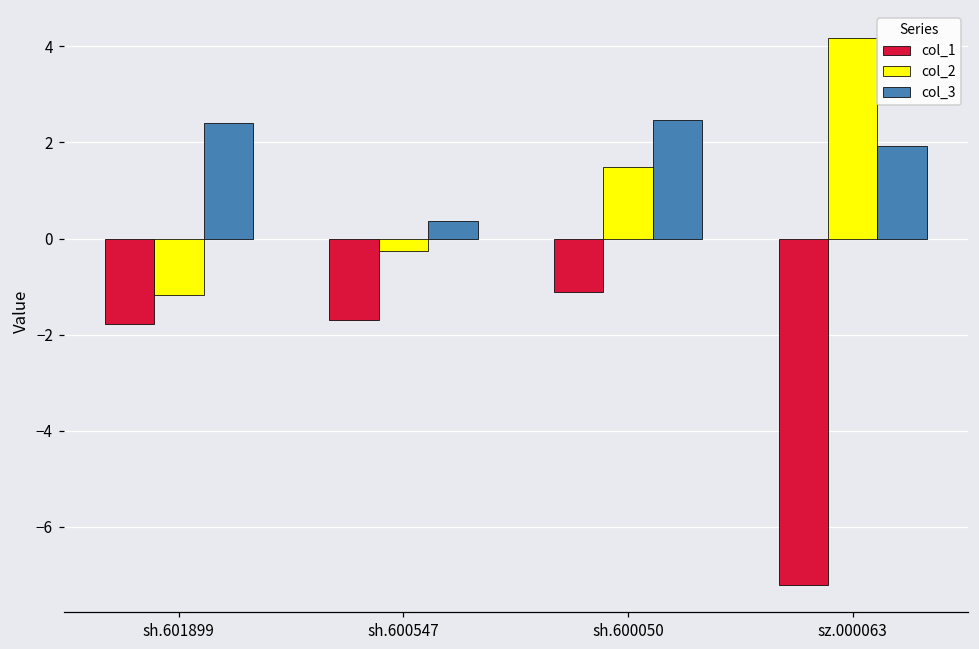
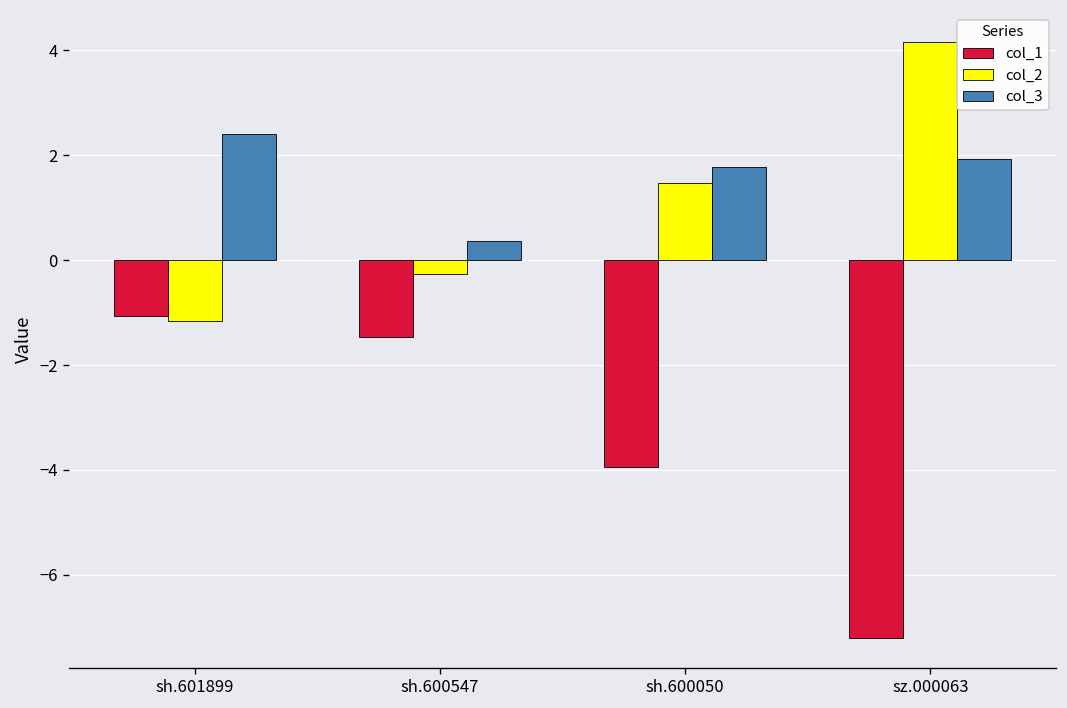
  {
    "col_1": {
-     "sh.601899": -1.8,
-     "sh.600547": -1.7,
-     "sh.600050": -1.1,
+     "sh.601899": -1.1,
+     "sh.600547": -1.5,
+     "sh.600050": -3.9,
      "sz.000063": -7.2
    },
    "col_2": {
      "sh.601899": -1.2,
      "sh.600547": -0.3,
      "sh.600050": 1.5,
      "sz.000063": 4.2
    },
    "col_3": {
      "sh.601899": 2.4,
      "sh.600547": 0.4,
-     "sh.600050": 2.5,
+     "sh.600050": 1.8,
      "sz.000063": 1.9
    }
  }
